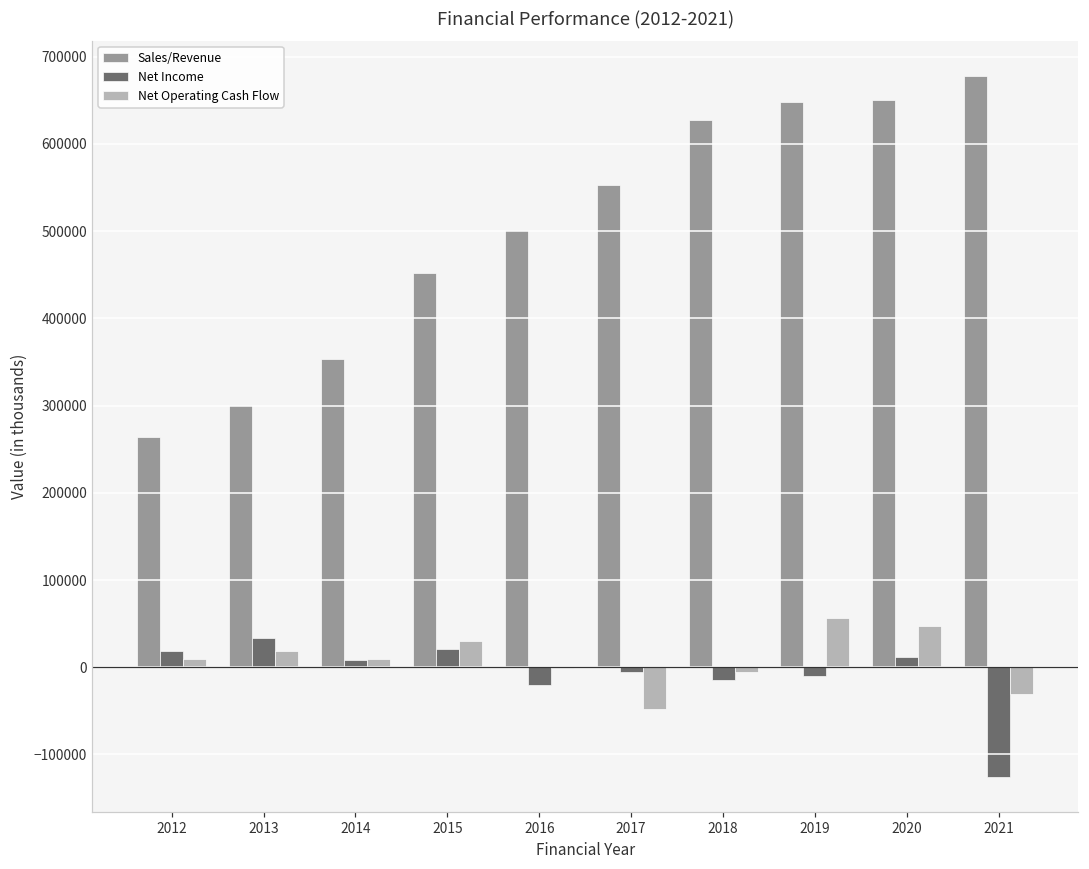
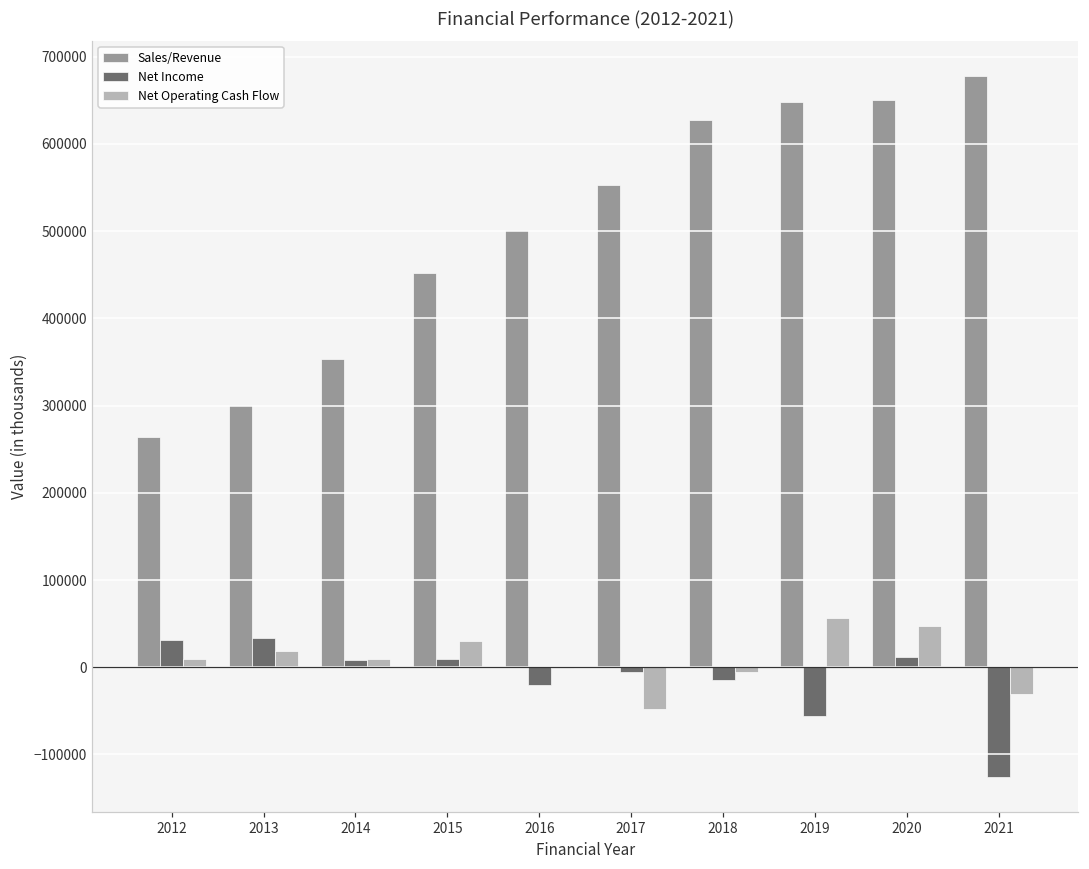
  {
    "Net Income": {
-     "2012": 20000,
+     "2012": 30000,
      "2013": 30000,
      "2014": 10000,
-     "2015": 20000,
+     "2015": 10000,
      "2016": -20000,
      "2017": -10000,
      "2018": -10000,
-     "2019": -10000,
+     "2019": -60000,
      "2020": 10000,
      "2021": -130000
    }
  }
